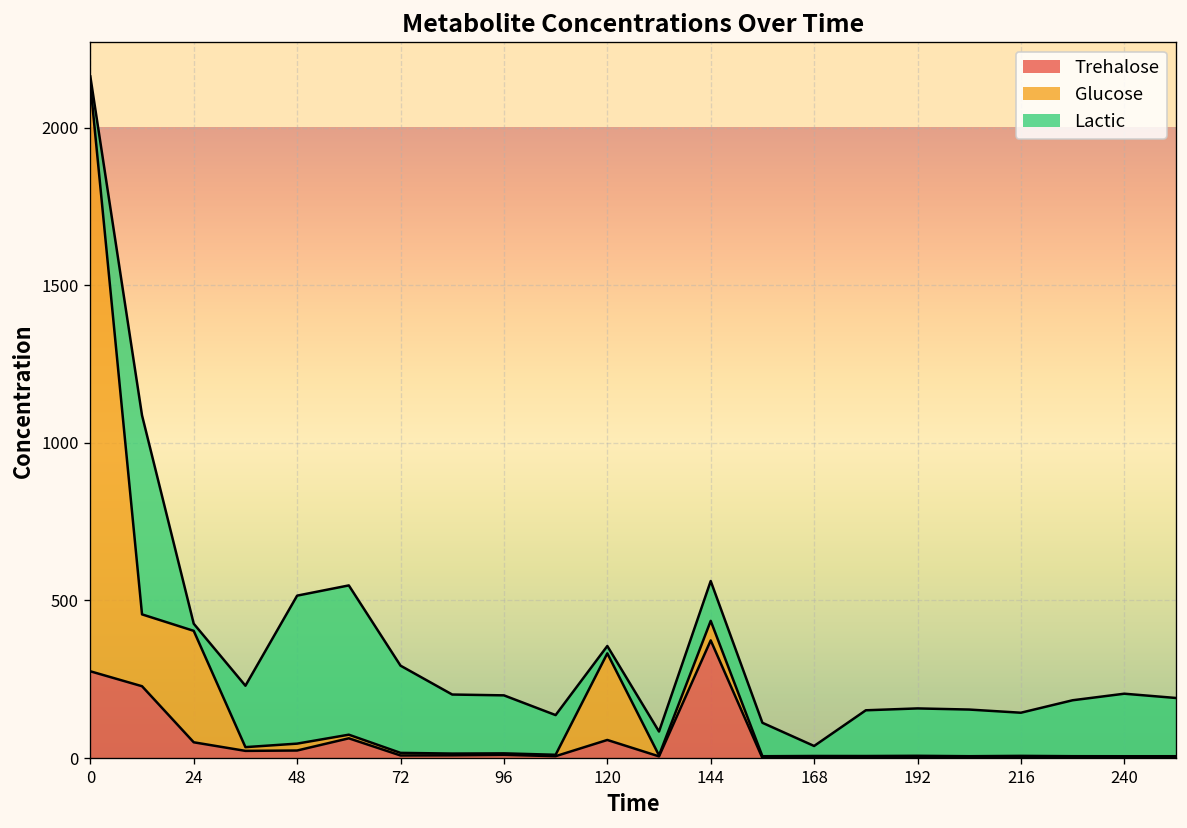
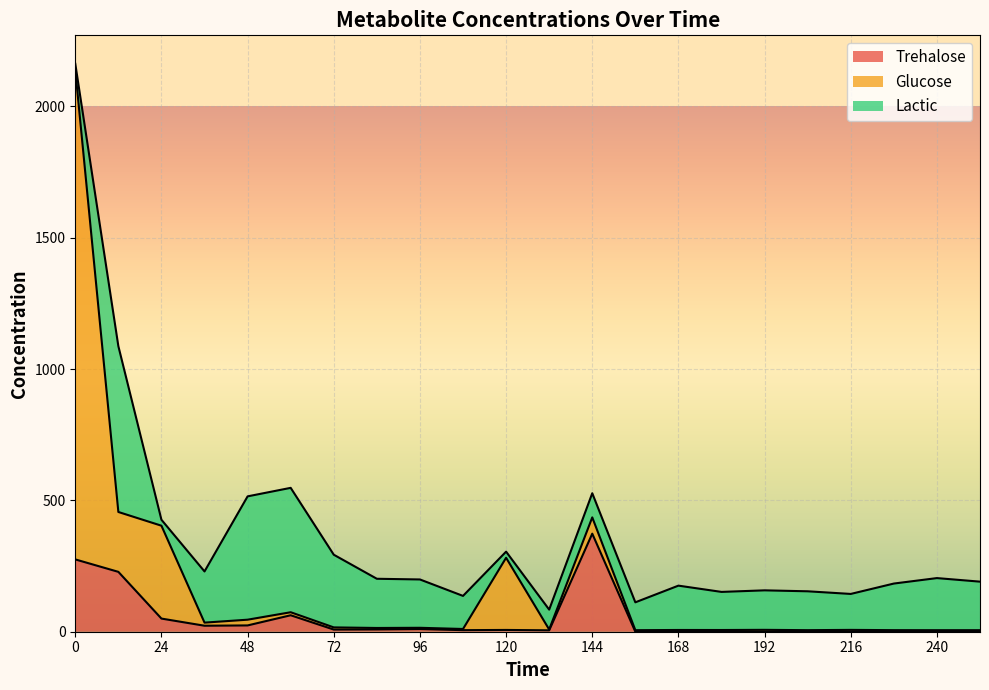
  {
    "Trehalose": {
      "0": 280,
      "24": 50,
      "48": 20,
-     "120": 60,
+     "120": 10,
      "144": 370
    },
    "Glucose": {
      "0": 1860,
      "24": 350,
      "48": 20,
      "120": 270,
      "144": 60
    },
    "Lactic": {
      "0": 20,
      "24": 20,
      "48": 470,
      "72": 280,
      "96": 180,
      "120": 20,
-     "144": 130,
-     "168": 30,
+     "144": 90,
+     "168": 170,
      "192": 150,
      "216": 140,
      "240": 200
    }
  }
